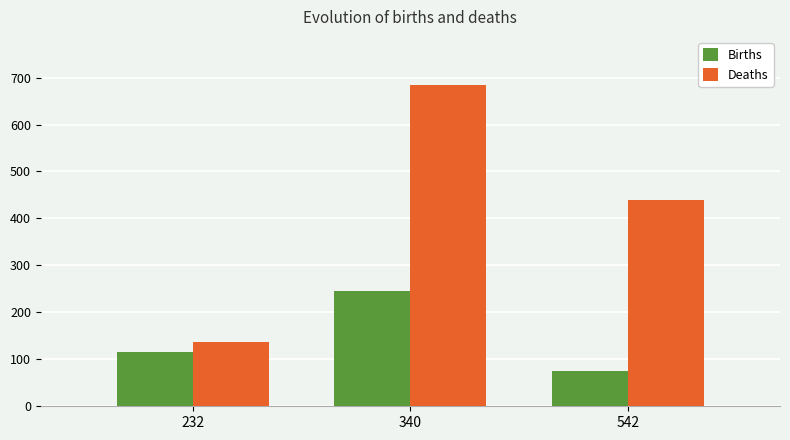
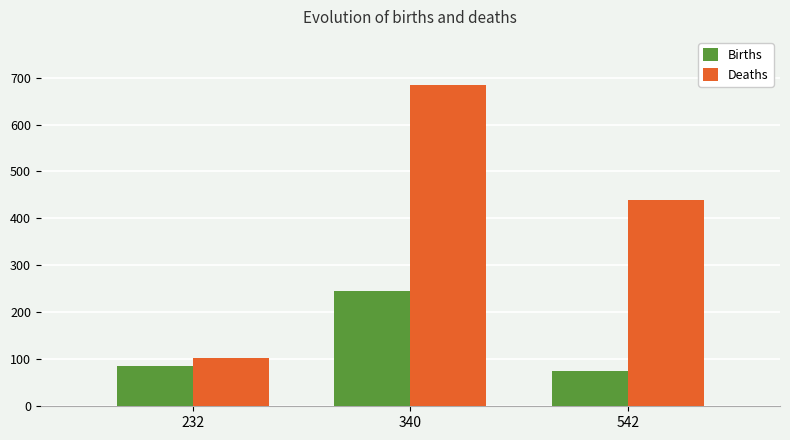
  {
    "Births": {
-     "232": 120,
+     "232": 90,
      "340": 250,
      "542": 80
    },
    "Deaths": {
-     "232": 140,
+     "232": 100,
      "340": 680,
      "542": 440
    }
  }
